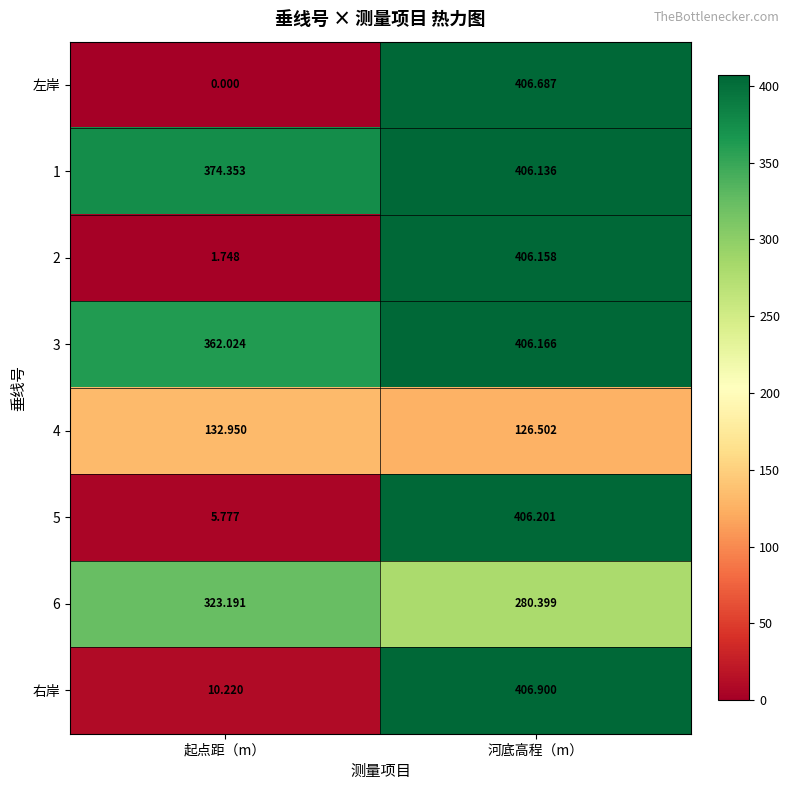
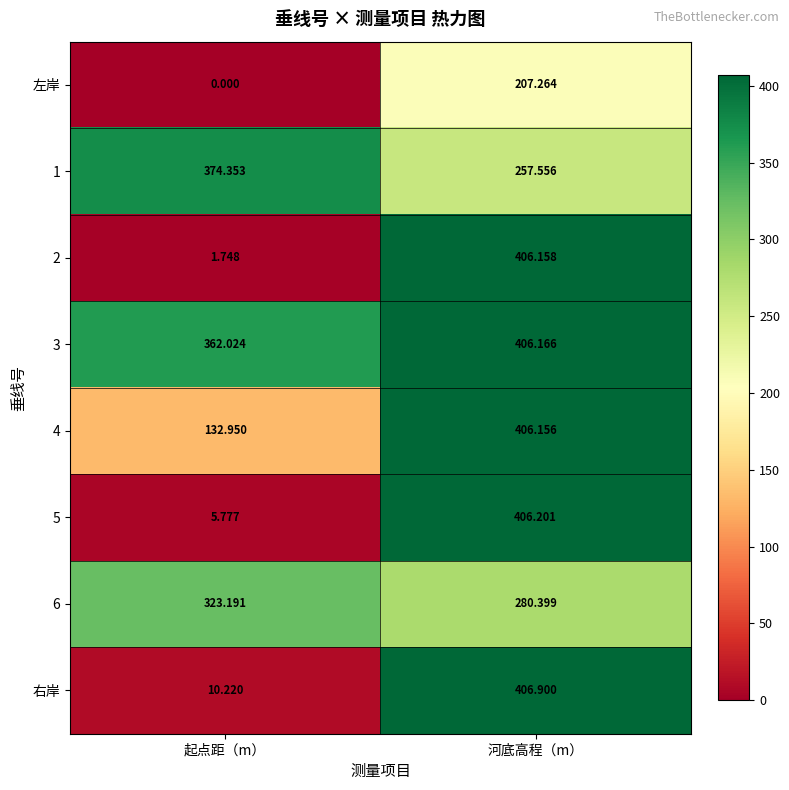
  {
    "左岸": {
      "起点距（m）": 0.000,
-     "河底高程（m）": 406.687
+     "河底高程（m）": 207.264
    },
    "1": {
      "起点距（m）": 374.353,
-     "河底高程（m）": 406.136
+     "河底高程（m）": 257.556
    },
    "2": {
      "起点距（m）": 1.748,
      "河底高程（m）": 406.158
    },
    "3": {
      "起点距（m）": 362.024,
      "河底高程（m）": 406.166
    },
    "4": {
      "起点距（m）": 132.950,
-     "河底高程（m）": 126.502
+     "河底高程（m）": 406.156
    },
    "5": {
      "起点距（m）": 5.777,
      "河底高程（m）": 406.201
    },
    "6": {
      "起点距（m）": 323.191,
      "河底高程（m）": 280.399
    },
    "右岸": {
      "起点距（m）": 10.220,
      "河底高程（m）": 406.900
    }
  }
